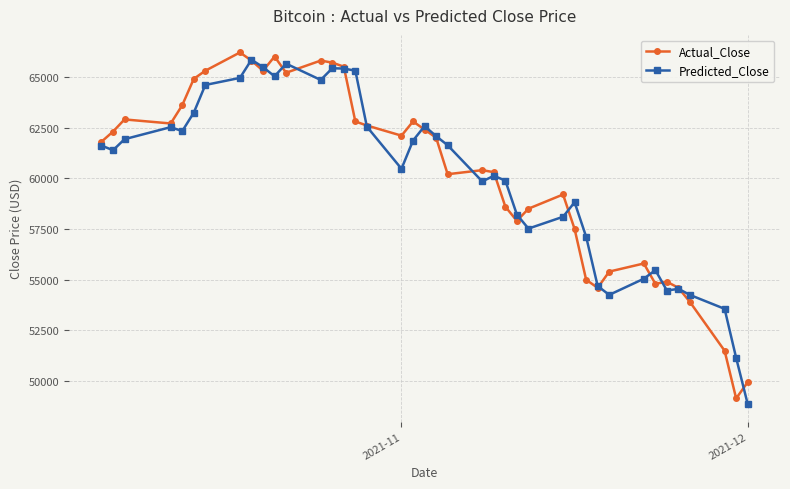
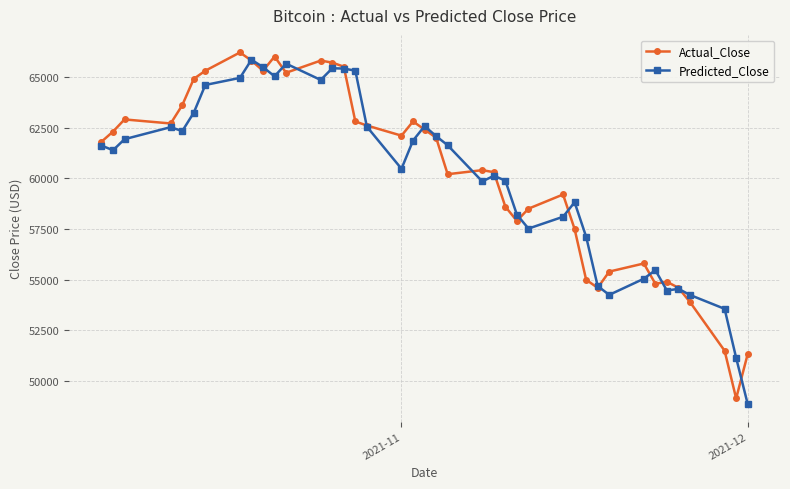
  {
    "Actual_Close": {
      "2021-11": 62100,
-     "2021-12": 50000
+     "2021-12": 51300
    },
    "Predicted_Close": {
      "2021-11": 60500,
      "2021-12": 48900
    }
  }
